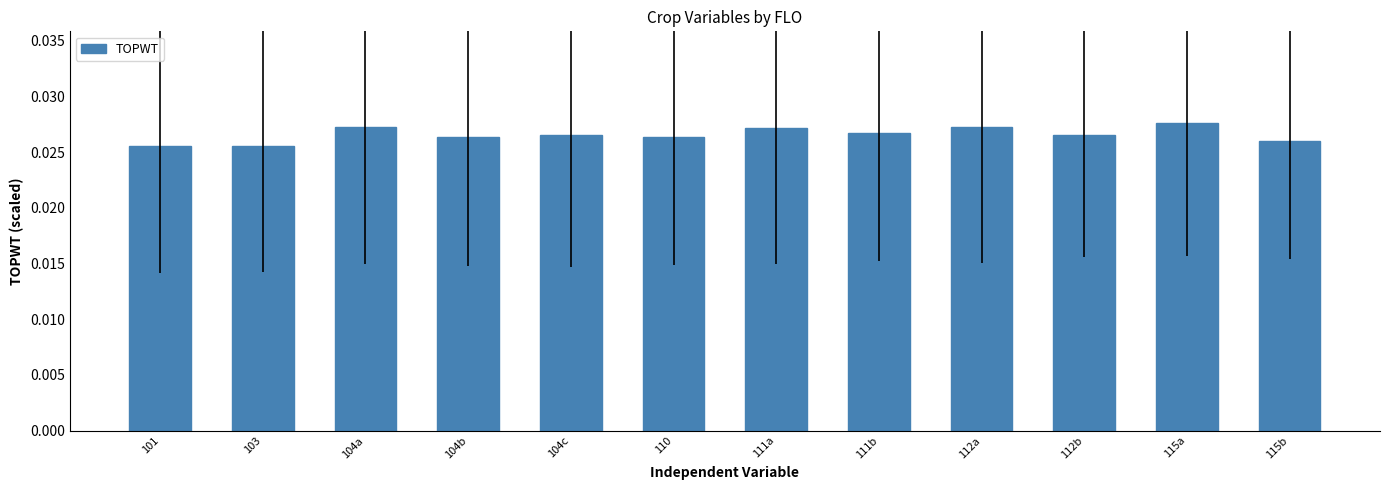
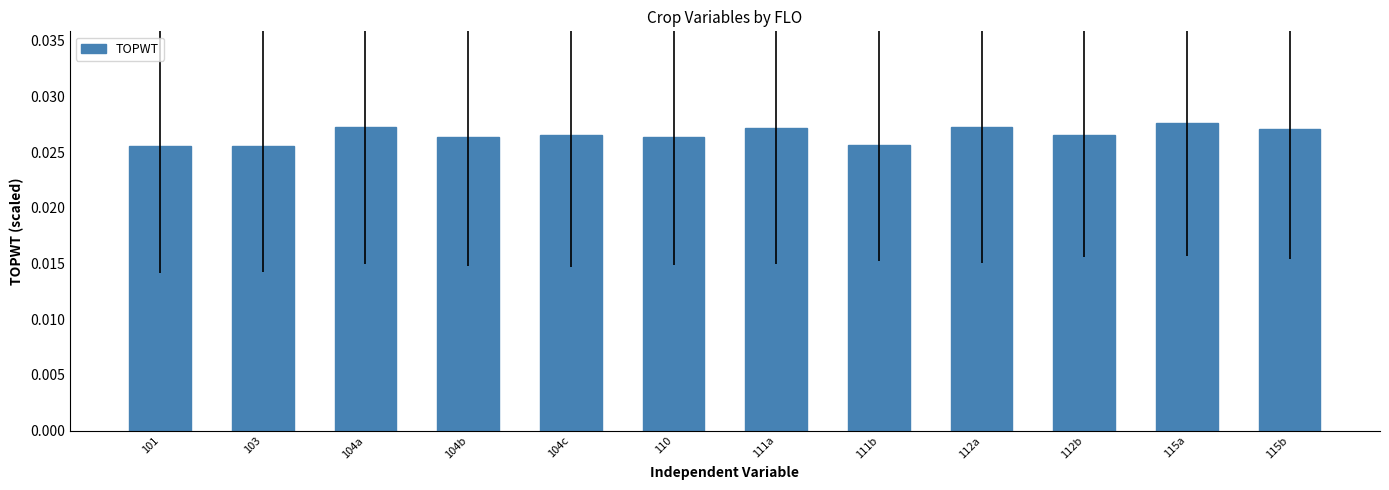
  {
    "101": 0.0256,
    "103": 0.0255,
    "104a": 0.0272,
    "104b": 0.0264,
    "104c": 0.0266,
    "110": 0.0264,
    "111a": 0.0272,
-   "111b": 0.0268,
+   "111b": 0.0256,
    "112a": 0.0273,
    "112b": 0.0265,
    "115a": 0.0276,
-   "115b": 0.0260
+   "115b": 0.0271
  }
